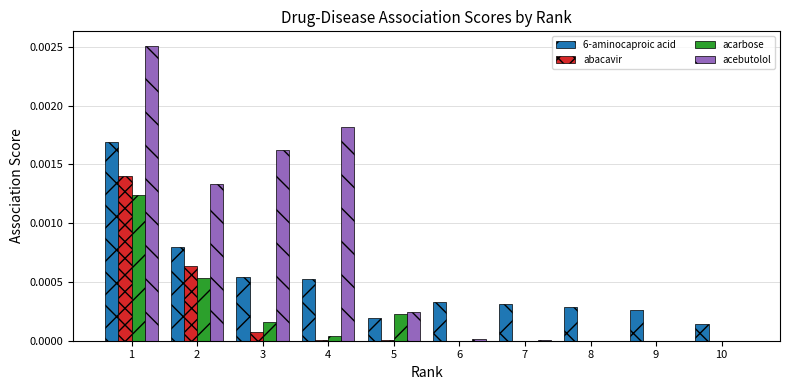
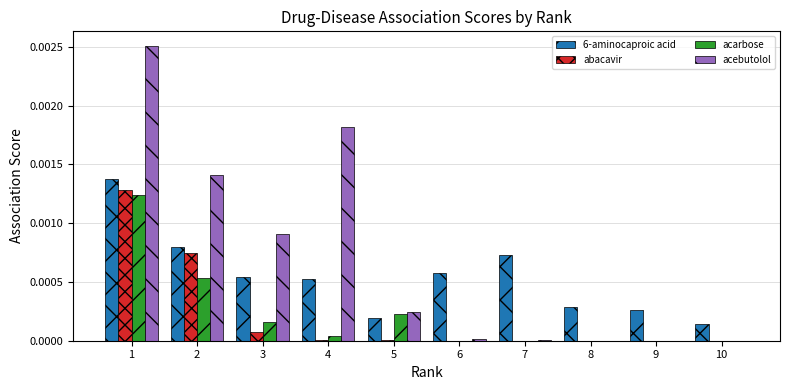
  {
    "6-aminocaproic acid": {
-     "1": 0.00169,
+     "1": 0.00138,
      "2": 0.00079,
      "3": 0.00054,
      "4": 0.00053,
      "5": 0.00019,
-     "6": 0.00033,
-     "7": 0.00031,
+     "6": 0.00058,
+     "7": 0.00073,
      "8": 0.00028,
      "9": 0.00026,
      "10": 0.00014
    },
    "abacavir": {
-     "1": 0.00140,
-     "2": 0.00064,
+     "1": 0.00128,
+     "2": 0.00074,
      "3": 0.00007
    },
    "acarbose": {
      "1": 0.00124,
      "2": 0.00053,
      "3": 0.00016,
      "4": 0.00004,
      "5": 0.00023
    },
    "acebutolol": {
      "1": 0.00251,
-     "2": 0.00133,
-     "3": 0.00162,
+     "2": 0.00141,
+     "3": 0.00091,
      "4": 0.00182,
      "5": 0.00025
    }
  }
